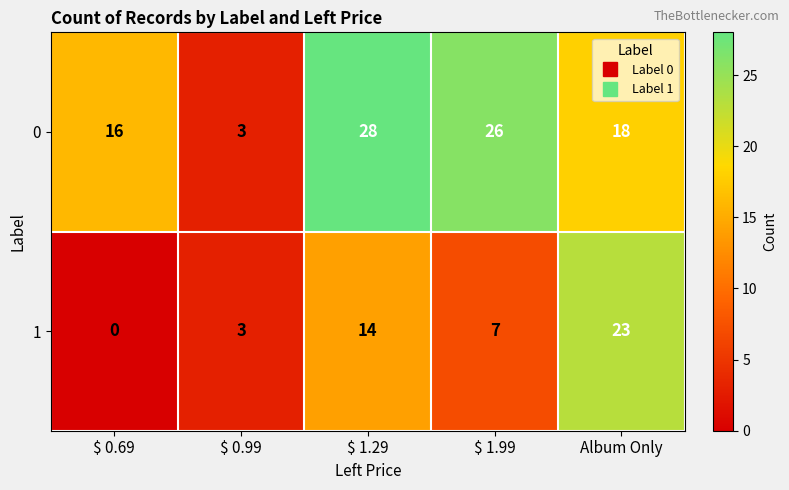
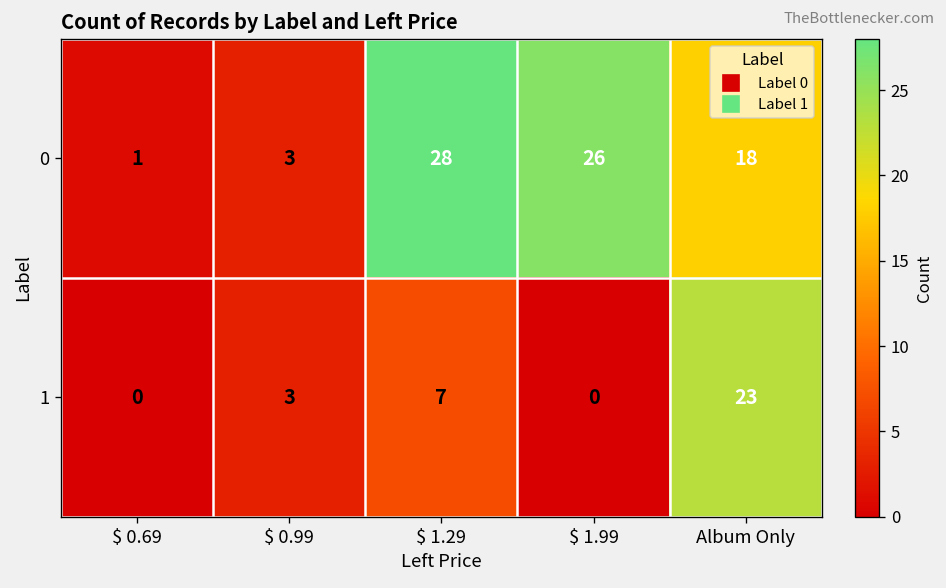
  {
    "0": {
-     "$ 0.69": 16,
+     "$ 0.69": 1,
      "$ 0.99": 3,
      "$ 1.29": 28,
      "$ 1.99": 26,
      "Album Only": 18
    },
    "1": {
      "$ 0.69": 0,
      "$ 0.99": 3,
-     "$ 1.29": 14,
-     "$ 1.99": 7,
+     "$ 1.29": 7,
+     "$ 1.99": 0,
      "Album Only": 23
    }
  }
